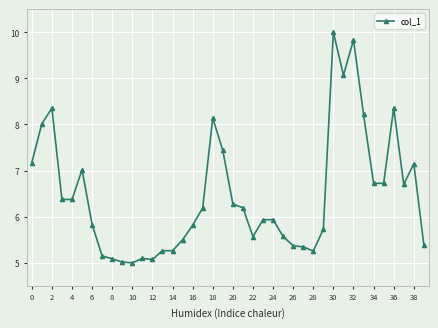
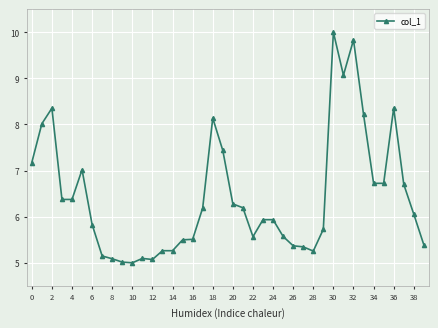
  {
    "0": 7.2,
    "2": 8.4,
    "4": 6.4,
    "6": 5.8,
    "8": 5.1,
    "10": 5.0,
    "12": 5.1,
    "14": 5.3,
-   "16": 5.8,
+   "16": 5.5,
    "18": 8.1,
    "20": 6.3,
    "22": 5.6,
    "24": 5.9,
    "26": 5.4,
    "28": 5.3,
    "30": 10.0,
    "32": 9.8,
    "34": 6.7,
    "36": 8.4,
-   "38": 7.1
+   "38": 6.1
  }
